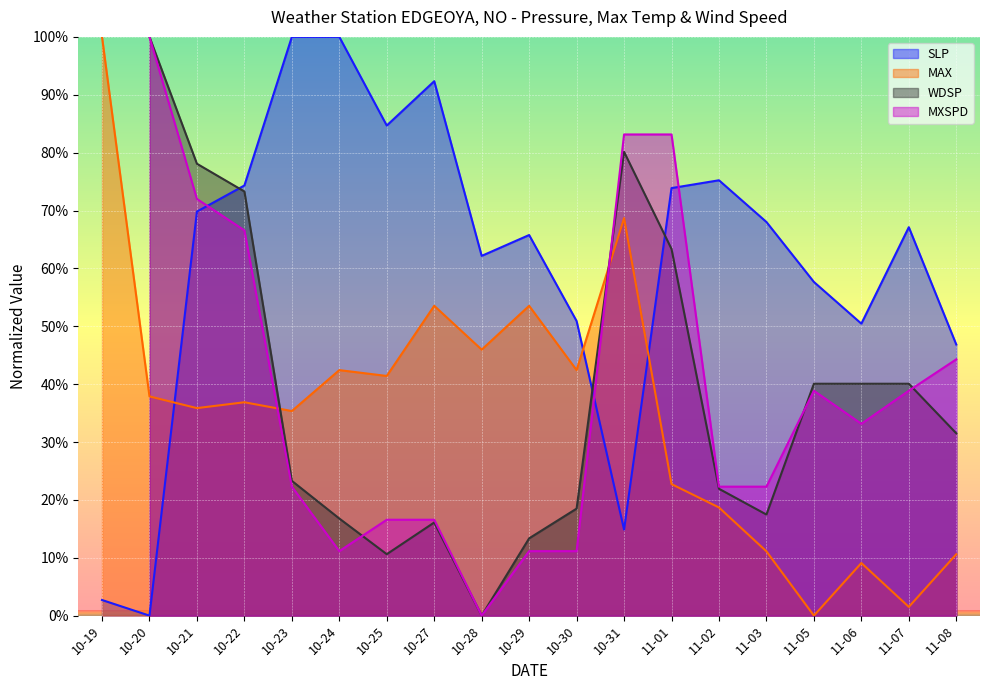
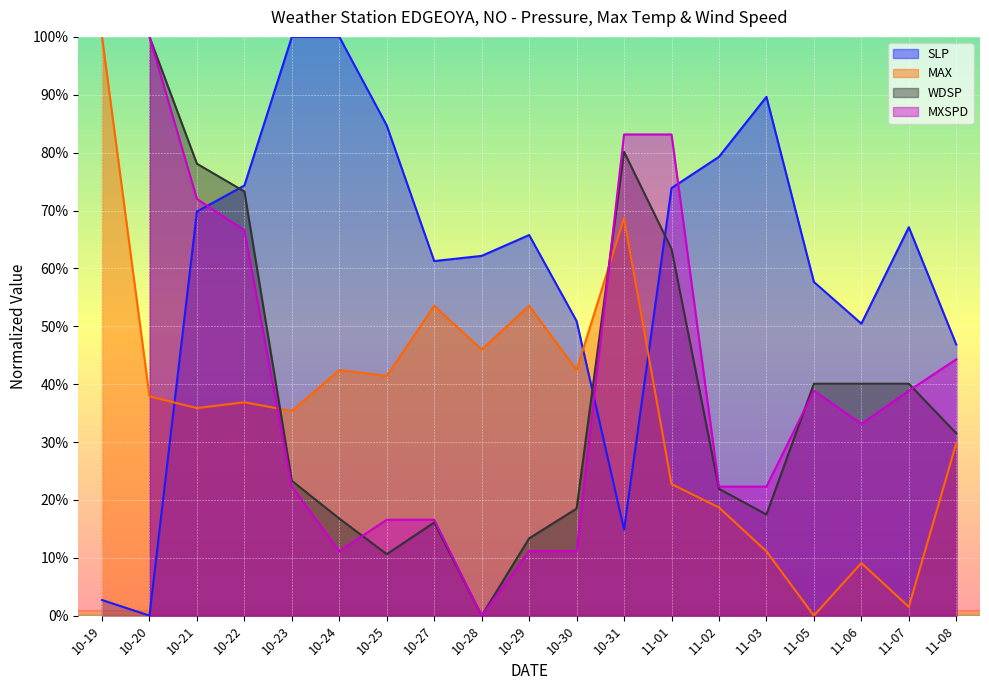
  {
    "SLP": {
      "10-19": "3%",
      "10-20": "0%",
      "10-21": "70%",
      "10-22": "74%",
      "10-23": "100%",
      "10-24": "100%",
      "10-25": "85%",
-     "10-27": "92%",
+     "10-27": "61%",
      "10-28": "62%",
      "10-29": "66%",
      "10-30": "51%",
      "10-31": "15%",
      "11-01": "74%",
-     "11-02": "75%",
-     "11-03": "68%",
+     "11-02": "79%",
+     "11-03": "90%",
      "11-05": "58%",
      "11-06": "50%",
      "11-07": "67%",
      "11-08": "47%"
    },
    "MAX": {
      "10-19": "100%",
      "10-20": "38%",
      "10-21": "36%",
      "10-22": "37%",
      "10-23": "35%",
      "10-24": "42%",
      "10-25": "41%",
      "10-27": "54%",
      "10-28": "46%",
      "10-29": "54%",
      "10-30": "42%",
      "10-31": "69%",
      "11-01": "23%",
      "11-02": "19%",
      "11-03": "11%",
      "11-05": "0%",
      "11-06": "9%",
      "11-07": "2%",
-     "11-08": "11%"
+     "11-08": "30%"
    },
    "WDSP": {
      "10-21": "78%",
      "10-22": "73%",
      "10-23": "23%",
      "10-24": "17%",
      "10-25": "11%",
      "10-27": "16%",
      "10-29": "13%",
      "10-30": "18%",
      "10-31": "80%",
      "11-01": "63%",
      "11-03": "17%",
      "11-05": "40%",
      "11-06": "40%",
      "11-07": "40%",
      "11-08": "32%"
    },
    "MXSPD": {
      "10-21": "72%",
      "10-22": "67%",
      "10-23": "22%",
      "10-24": "11%",
      "10-25": "17%",
      "10-27": "17%",
      "10-29": "11%",
      "10-30": "11%",
      "10-31": "83%",
      "11-01": "83%",
      "11-03": "22%",
      "11-05": "39%",
      "11-06": "33%",
      "11-07": "39%",
      "11-08": "44%"
    }
  }
